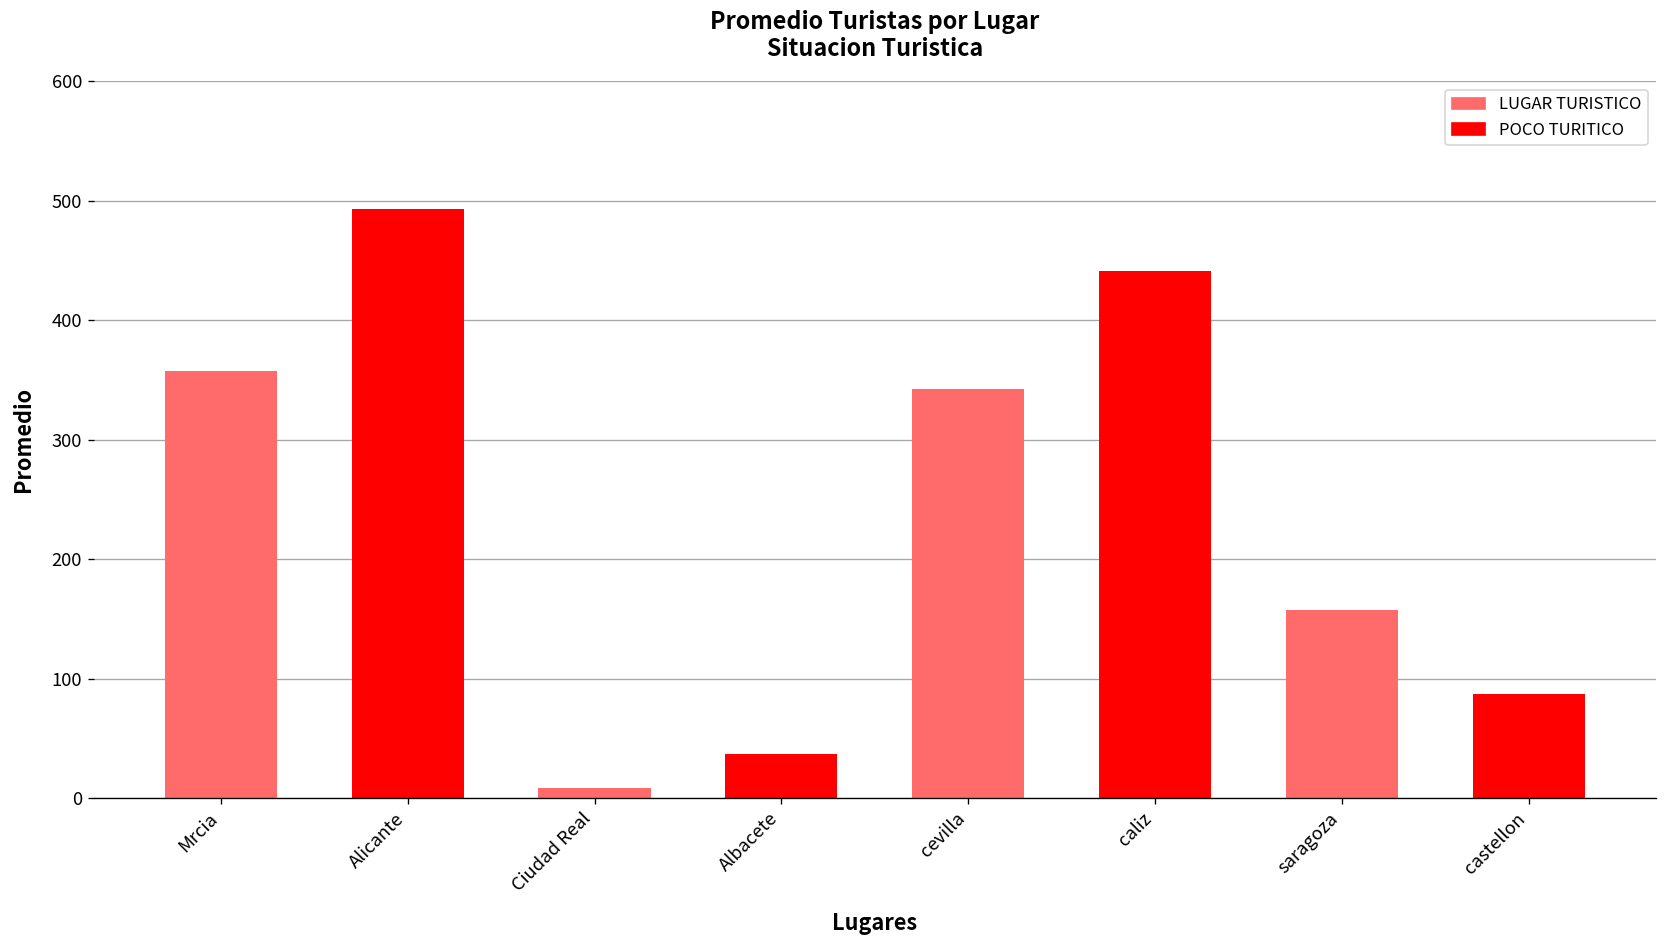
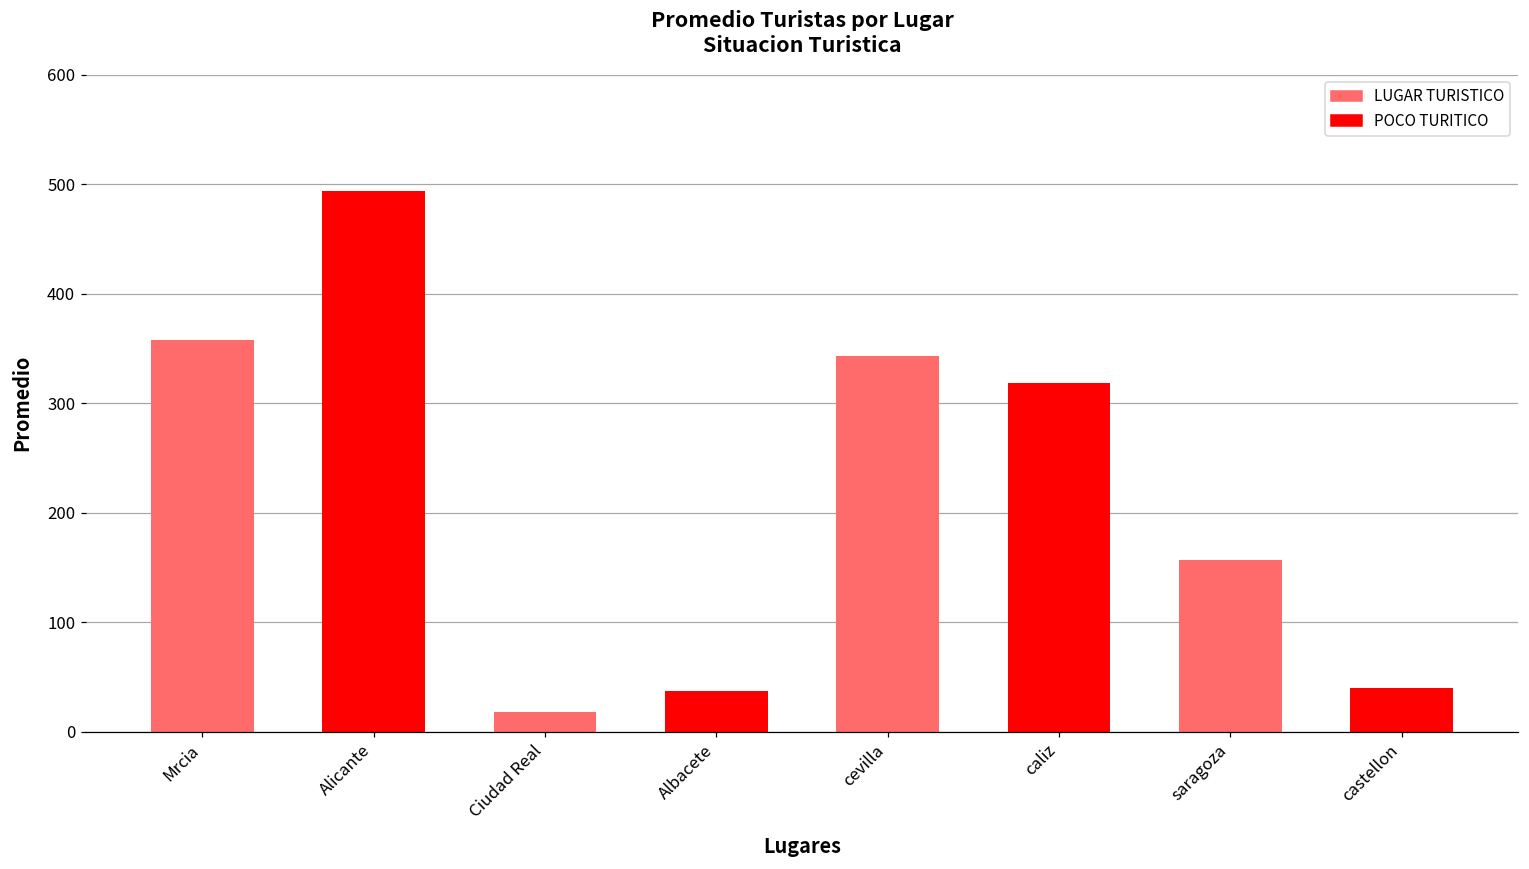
  {
    "Mrcia": 360,
    "Alicante": 490,
-   "Ciudad Real": 10,
+   "Ciudad Real": 20,
    "Albacete": 40,
    "cevilla": 340,
-   "caliz": 440,
+   "caliz": 320,
    "saragoza": 160,
-   "castellon": 90
+   "castellon": 40
  }
